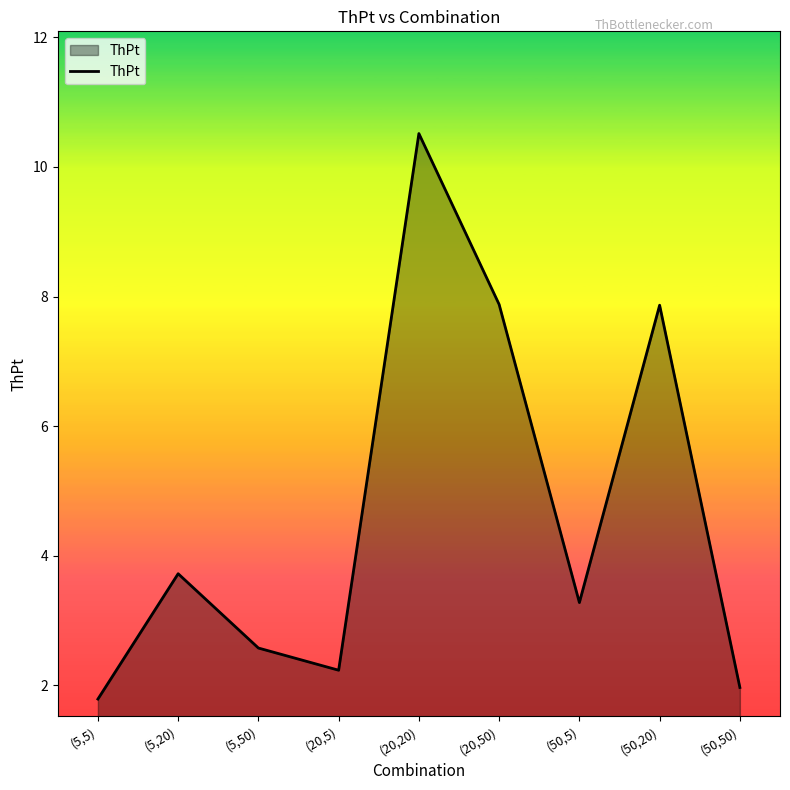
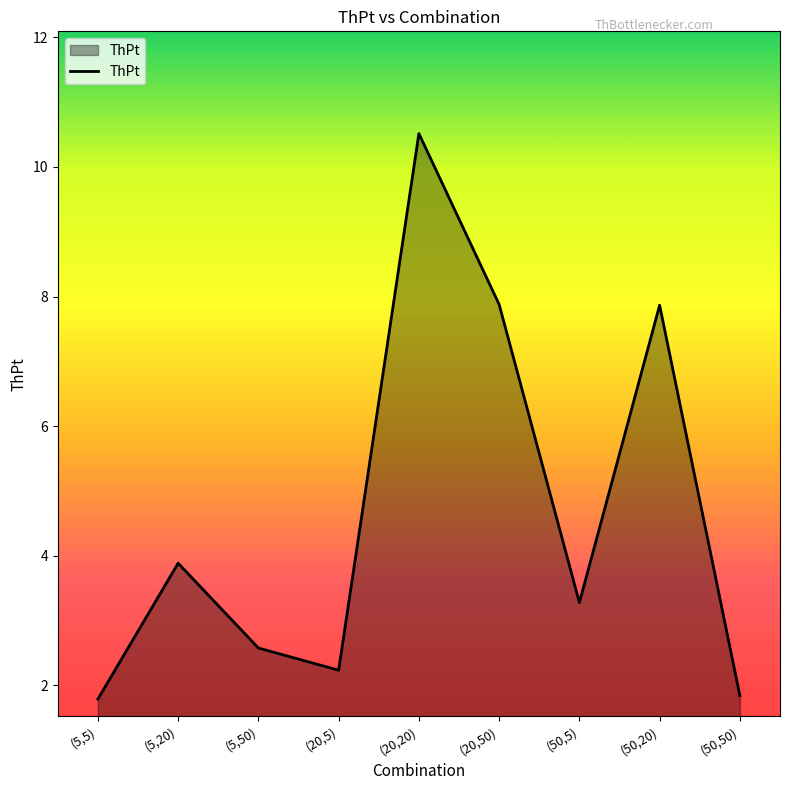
  {
    "(5,5)": 1.8,
-   "(5,20)": 3.7,
+   "(5,20)": 3.9,
    "(5,50)": 2.6,
    "(20,5)": 2.2,
    "(20,20)": 10.5,
    "(20,50)": 7.9,
    "(50,5)": 3.3,
    "(50,20)": 7.9,
-   "(50,50)": 2.0
+   "(50,50)": 1.8
  }
